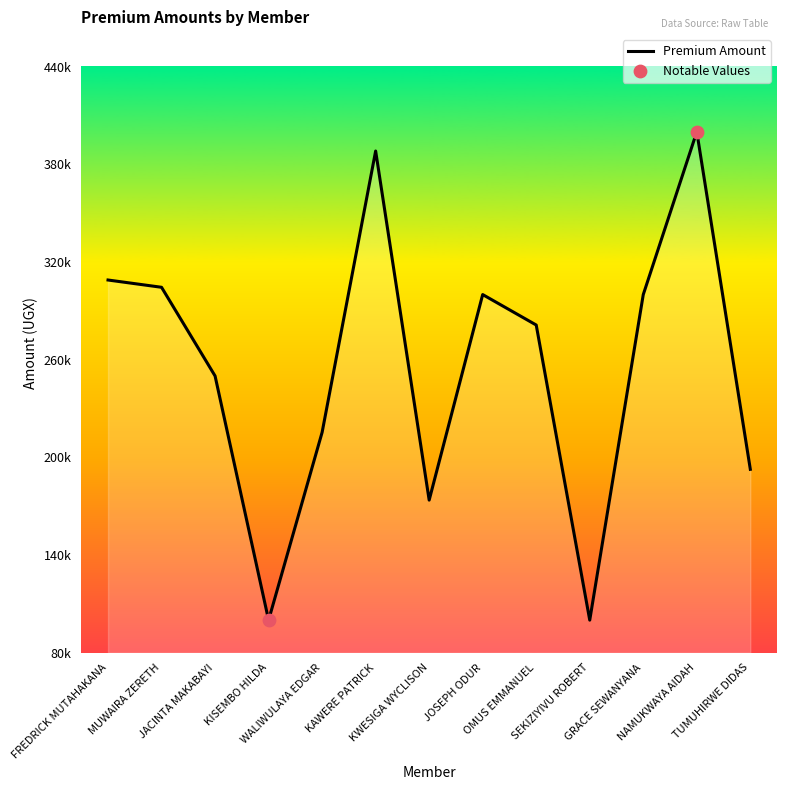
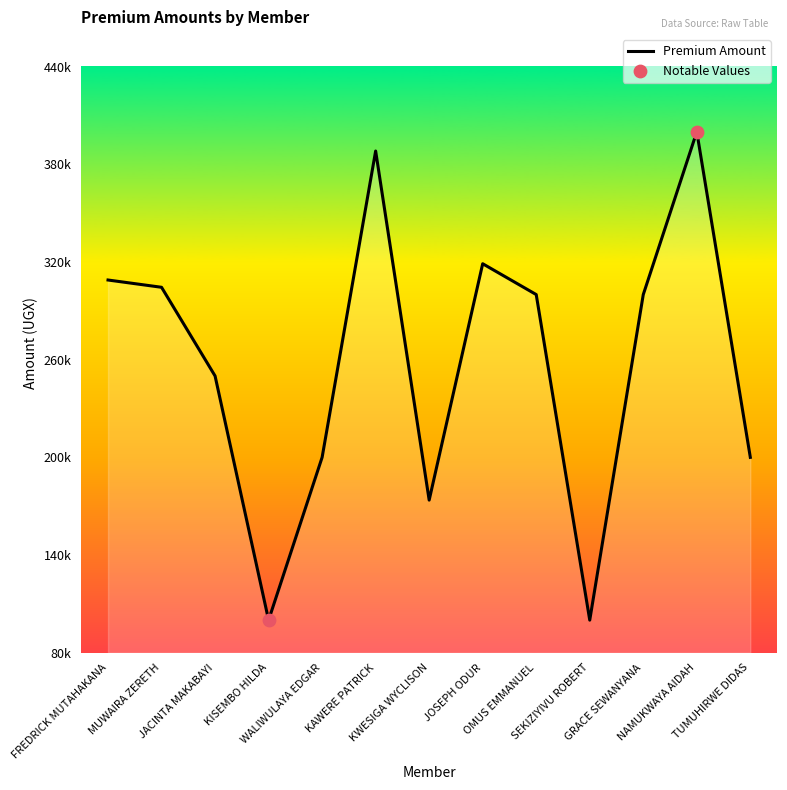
  {
    "Premium Amount": {
      "FREDRICK MUTAHAKANA": 309000,
      "MUWAIRA ZERETH": 304000,
      "JACINTA MAKABAYI": 250000,
-     "WALIWULAYA EDGAR": 215000,
+     "WALIWULAYA EDGAR": 200000,
      "KAWERE PATRICK": 388000,
      "KWESIGA WYCLISON": 174000,
-     "JOSEPH ODUR": 300000,
-     "OMUS EMMANUEL": 281000,
+     "JOSEPH ODUR": 319000,
+     "OMUS EMMANUEL": 300000,
      "SEKIZIYIVU ROBERT": 100000,
      "GRACE SEWANYANA": 300000,
-     "TUMUHIRWE DIDAS": 193000
+     "TUMUHIRWE DIDAS": 200000
    }
  }
